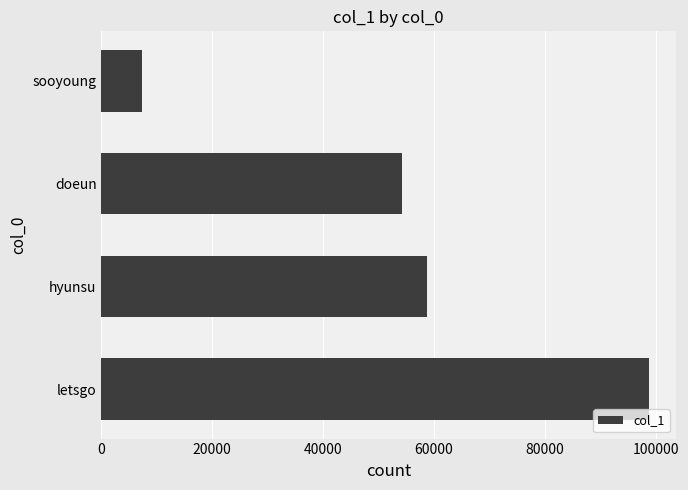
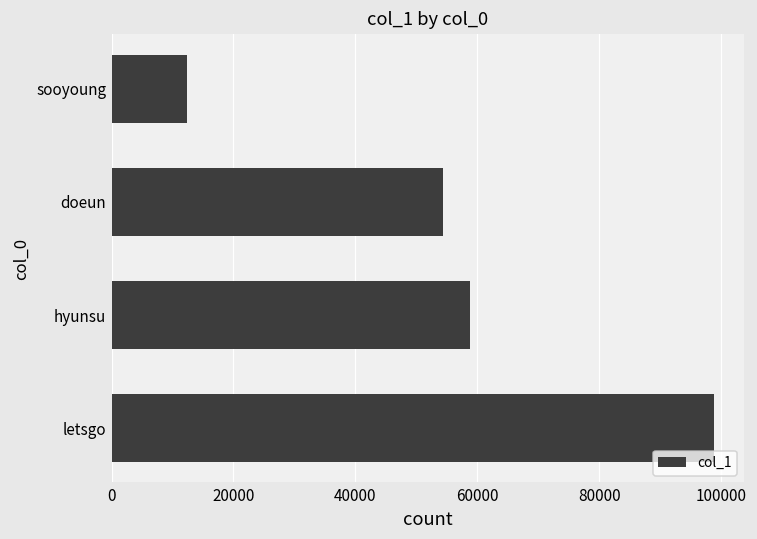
  {
-   "sooyoung": 7000,
+   "sooyoung": 12000,
    "doeun": 54000,
    "hyunsu": 59000,
    "letsgo": 99000
  }
